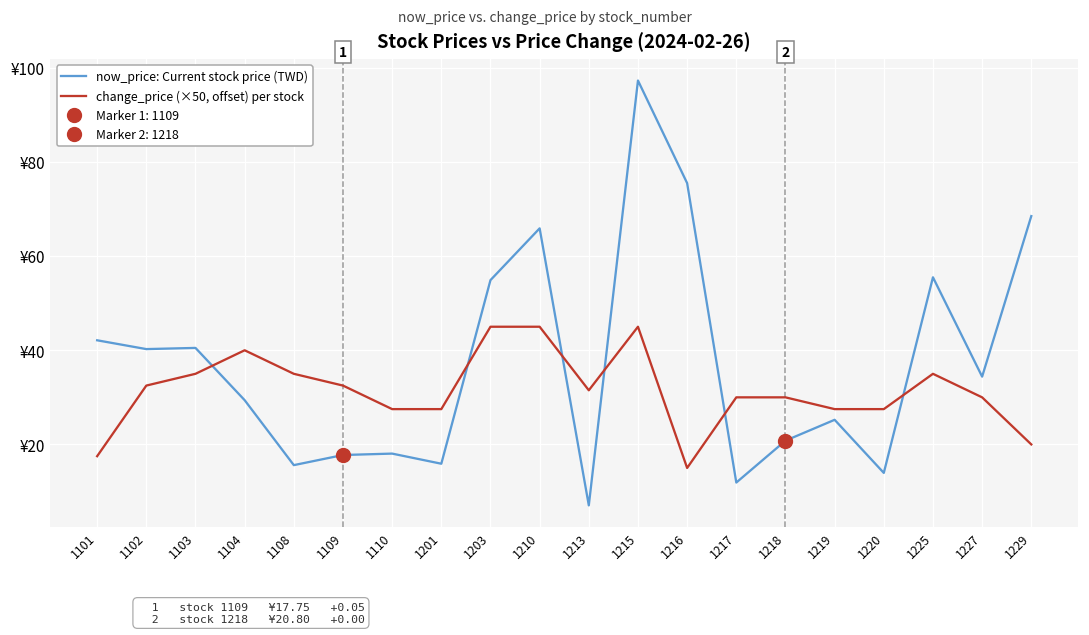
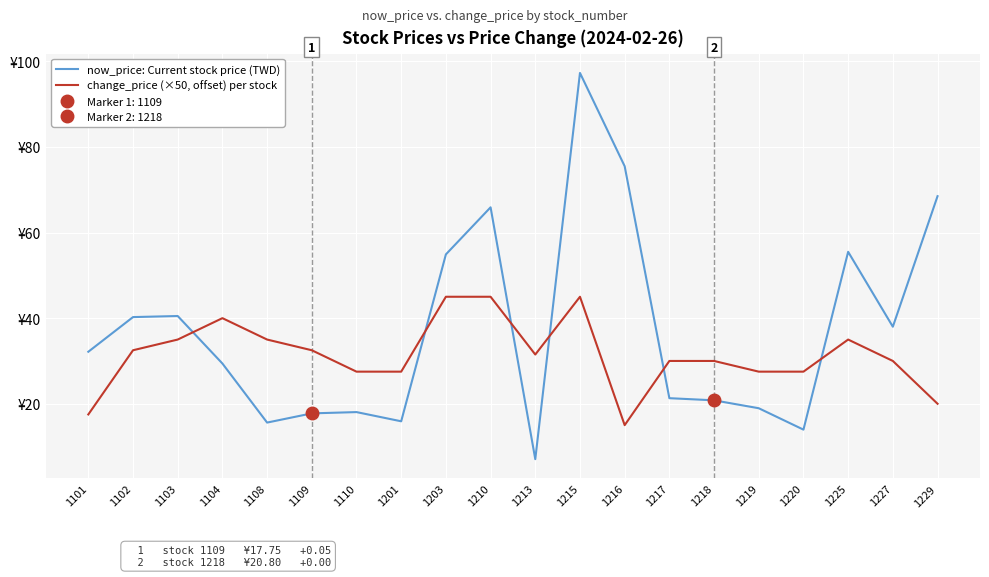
  {
    "now_price: Current stock price (TWD)": {
-     "1101": "¥42",
+     "1101": "¥32",
      "1102": "¥40",
      "1103": "¥41",
      "1104": "¥29",
      "1108": "¥16",
      "1110": "¥18",
      "1201": "¥16",
      "1203": "¥55",
      "1210": "¥66",
      "1213": "¥7",
      "1215": "¥97",
      "1216": "¥76",
-     "1217": "¥12",
-     "1219": "¥25",
+     "1217": "¥21",
+     "1219": "¥19",
      "1220": "¥14",
      "1225": "¥56",
-     "1227": "¥34",
+     "1227": "¥38",
      "1229": "¥69"
    }
  }
